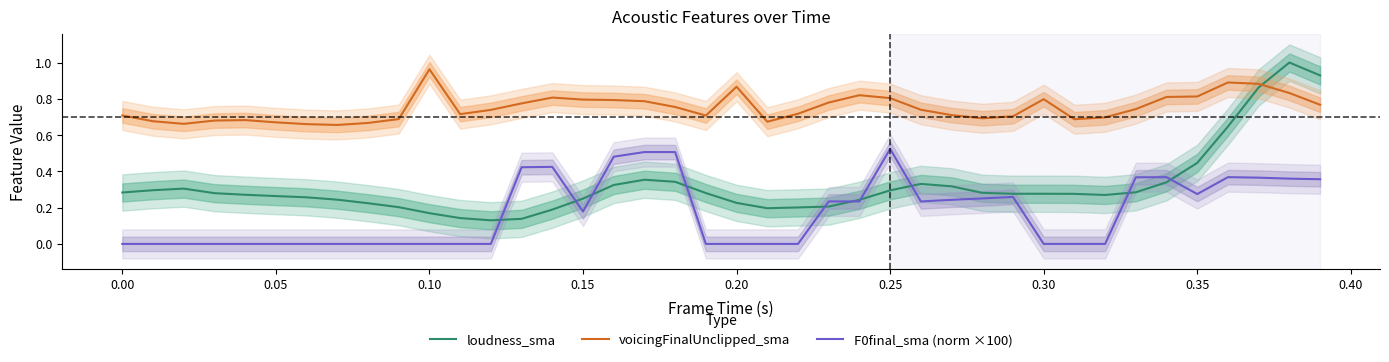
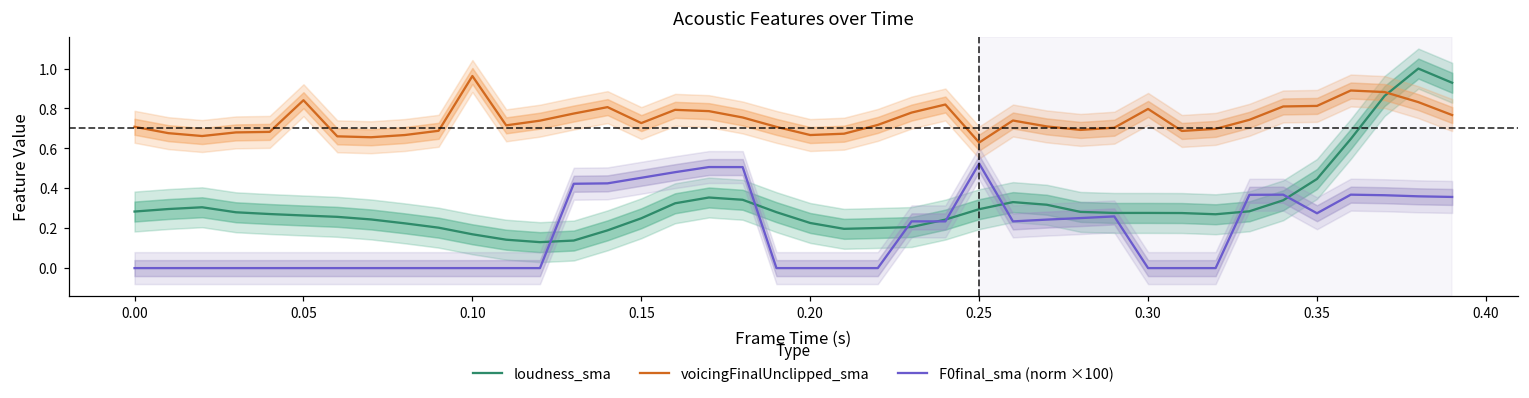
  {
    "voicingFinalUnclipped_sma": {
      "0.00": 0.71,
-     "0.05": 0.67,
+     "0.05": 0.84,
      "0.10": 0.96,
-     "0.15": 0.80,
-     "0.20": 0.87,
-     "0.25": 0.80,
+     "0.15": 0.73,
+     "0.20": 0.67,
+     "0.25": 0.63,
      "0.30": 0.80,
      "0.35": 0.81
    },
    "F0final_sma (norm ×100)": {
      "0.00": 0.00,
      "0.05": 0.00,
      "0.10": 0.00,
-     "0.15": 0.18,
+     "0.15": 0.45,
      "0.20": 0.00,
      "0.25": 0.52,
      "0.30": 0.00,
      "0.35": 0.27
    }
  }
